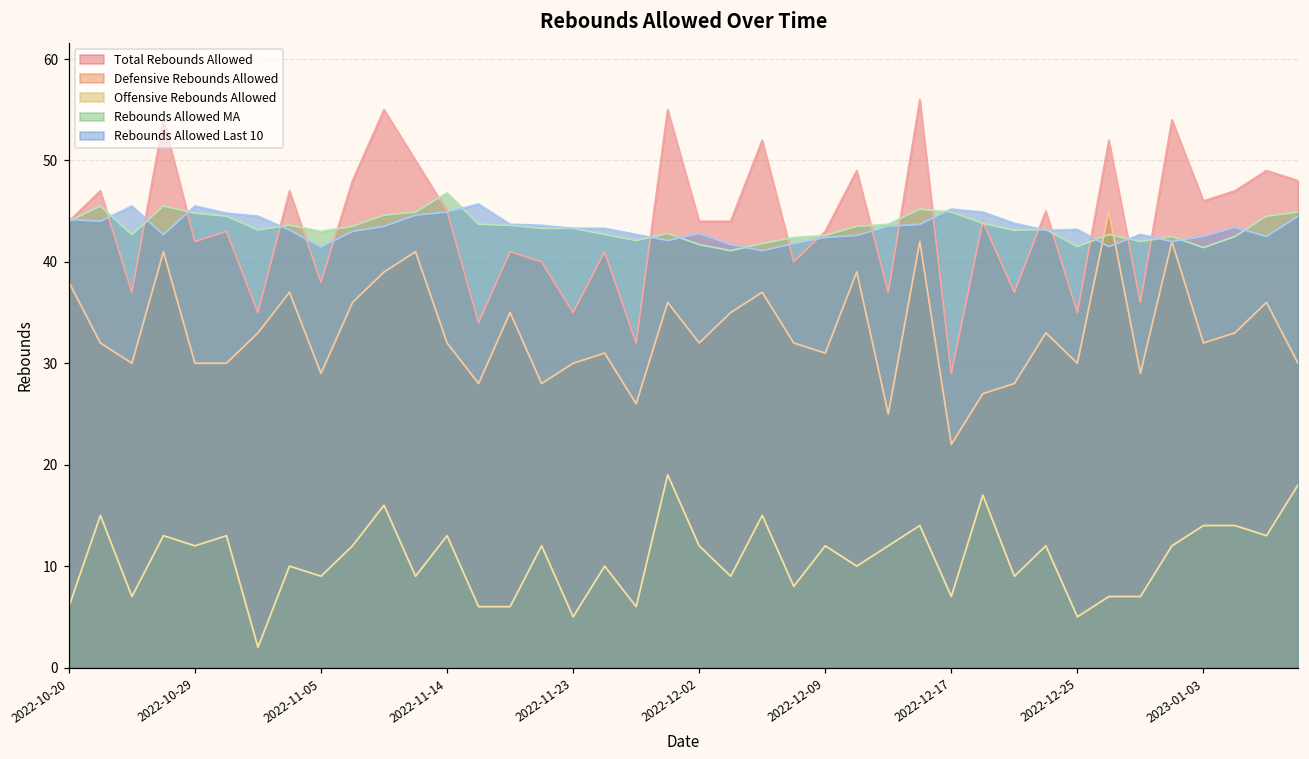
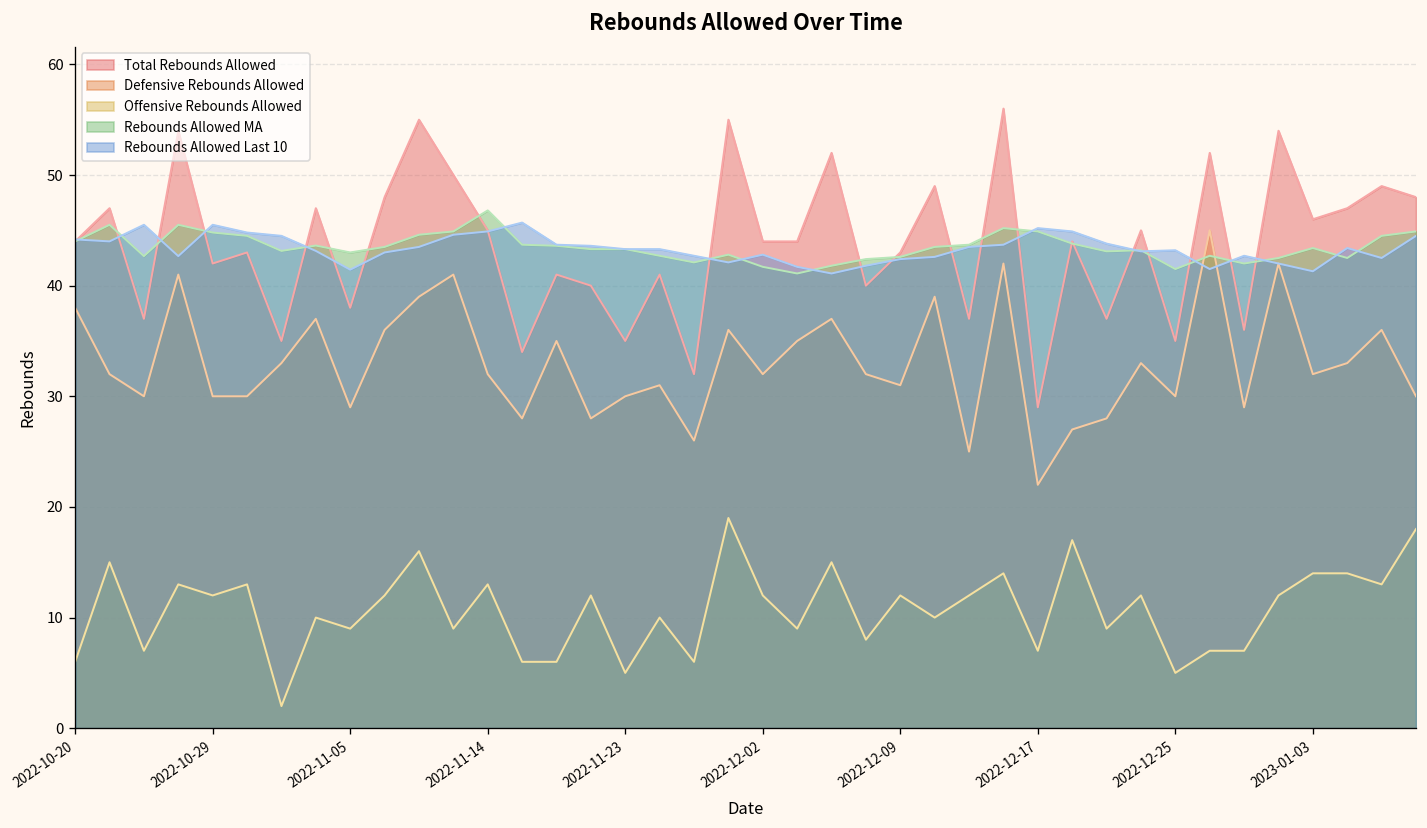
  {
    "Rebounds Allowed MA": {
      "2022-10-29": 45,
      "2022-11-05": 43,
      "2022-11-14": 47,
      "2022-12-02": 42,
      "2022-12-17": 45,
      "2022-12-25": 42,
-     "2023-01-03": 41
+     "2023-01-03": 43
    },
    "Rebounds Allowed Last 10": {
      "2022-10-29": 46,
      "2022-11-05": 41,
      "2022-12-02": 43,
      "2022-12-17": 45,
      "2022-12-25": 43,
-     "2023-01-03": 43
+     "2023-01-03": 41
    }
  }
